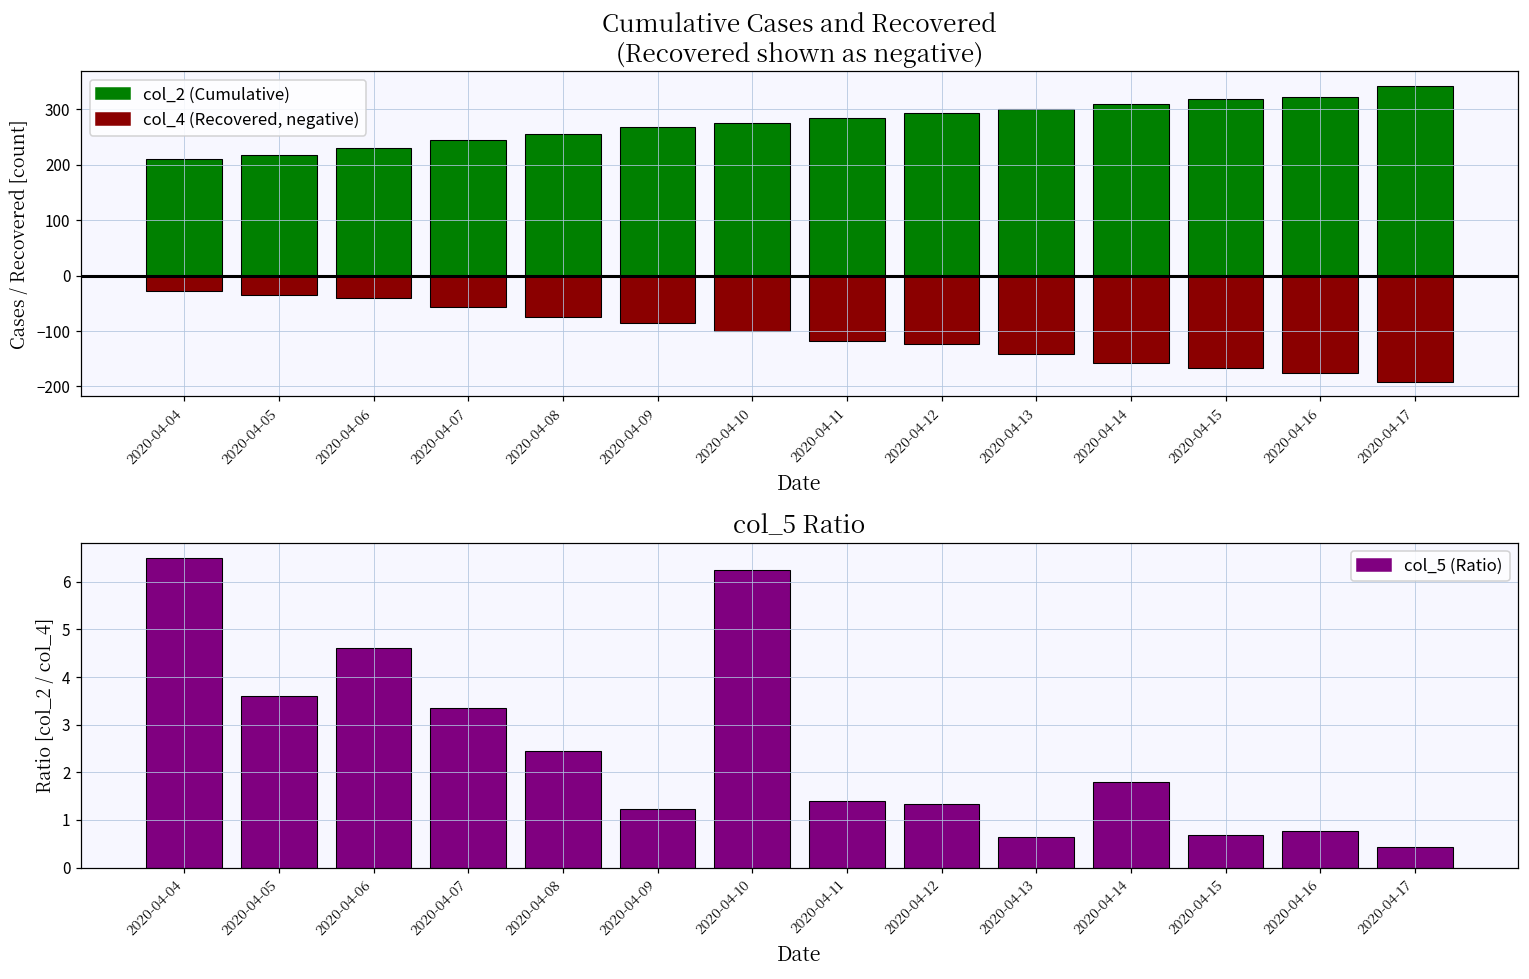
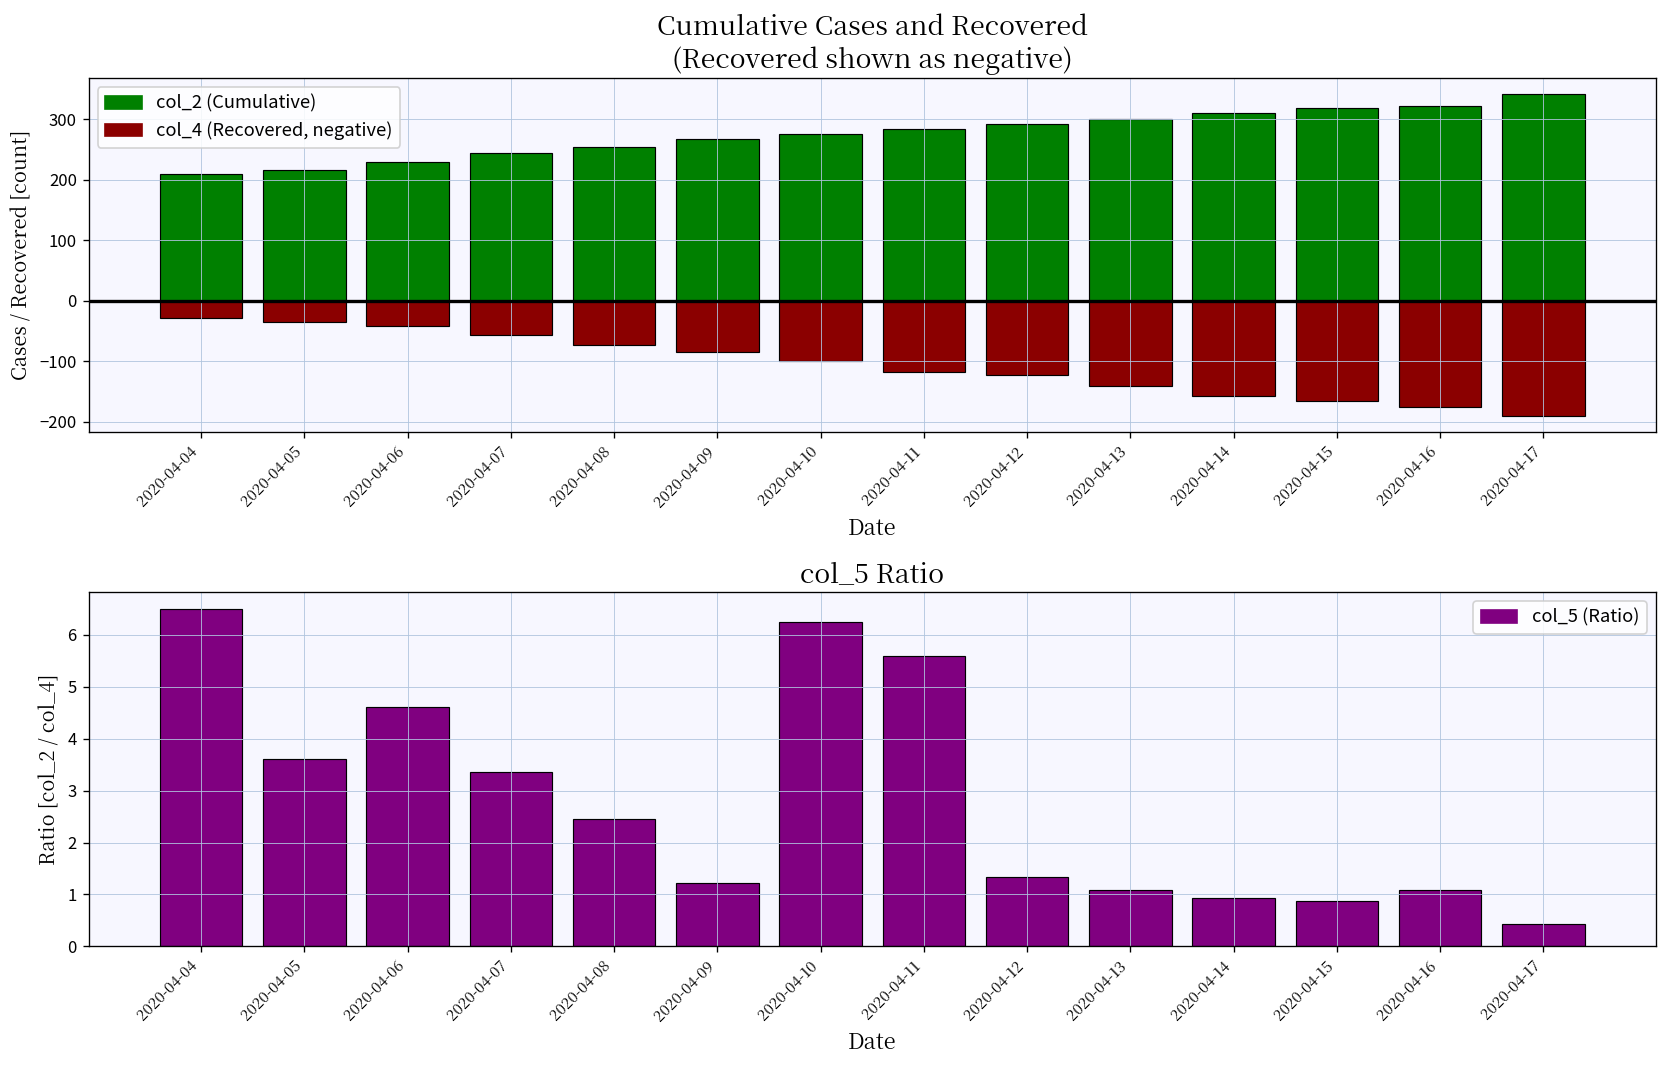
  {
    "col_5 Ratio": {
      "2020-04-04": 6.5,
      "2020-04-05": 3.6,
      "2020-04-06": 4.6,
      "2020-04-07": 3.4,
      "2020-04-08": 2.4,
      "2020-04-09": 1.2,
      "2020-04-10": 6.3,
-     "2020-04-11": 1.4,
+     "2020-04-11": 5.6,
      "2020-04-12": 1.3,
-     "2020-04-13": 0.6,
-     "2020-04-14": 1.8,
-     "2020-04-15": 0.7,
-     "2020-04-16": 0.8,
+     "2020-04-13": 1.1,
+     "2020-04-14": 0.9,
+     "2020-04-15": 0.9,
+     "2020-04-16": 1.1,
      "2020-04-17": 0.4
    }
  }
